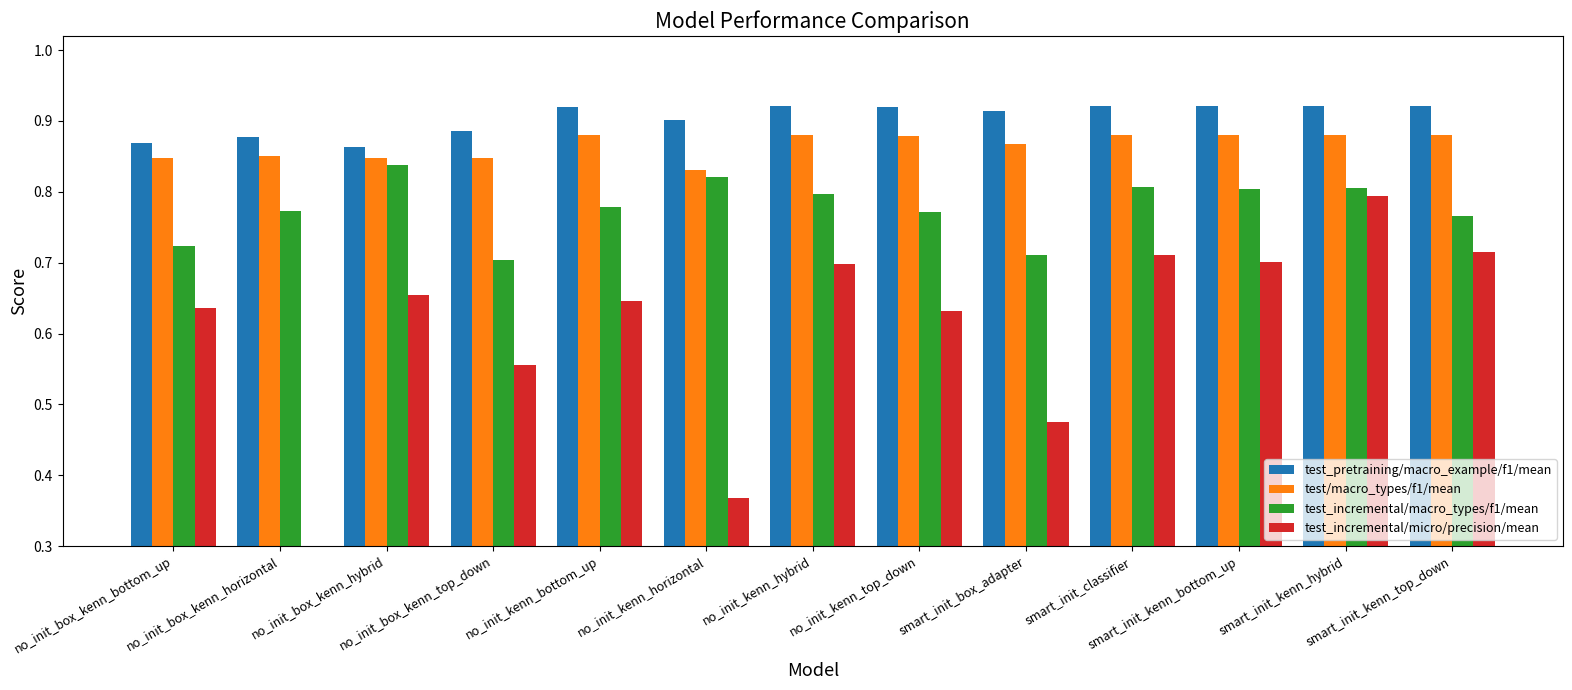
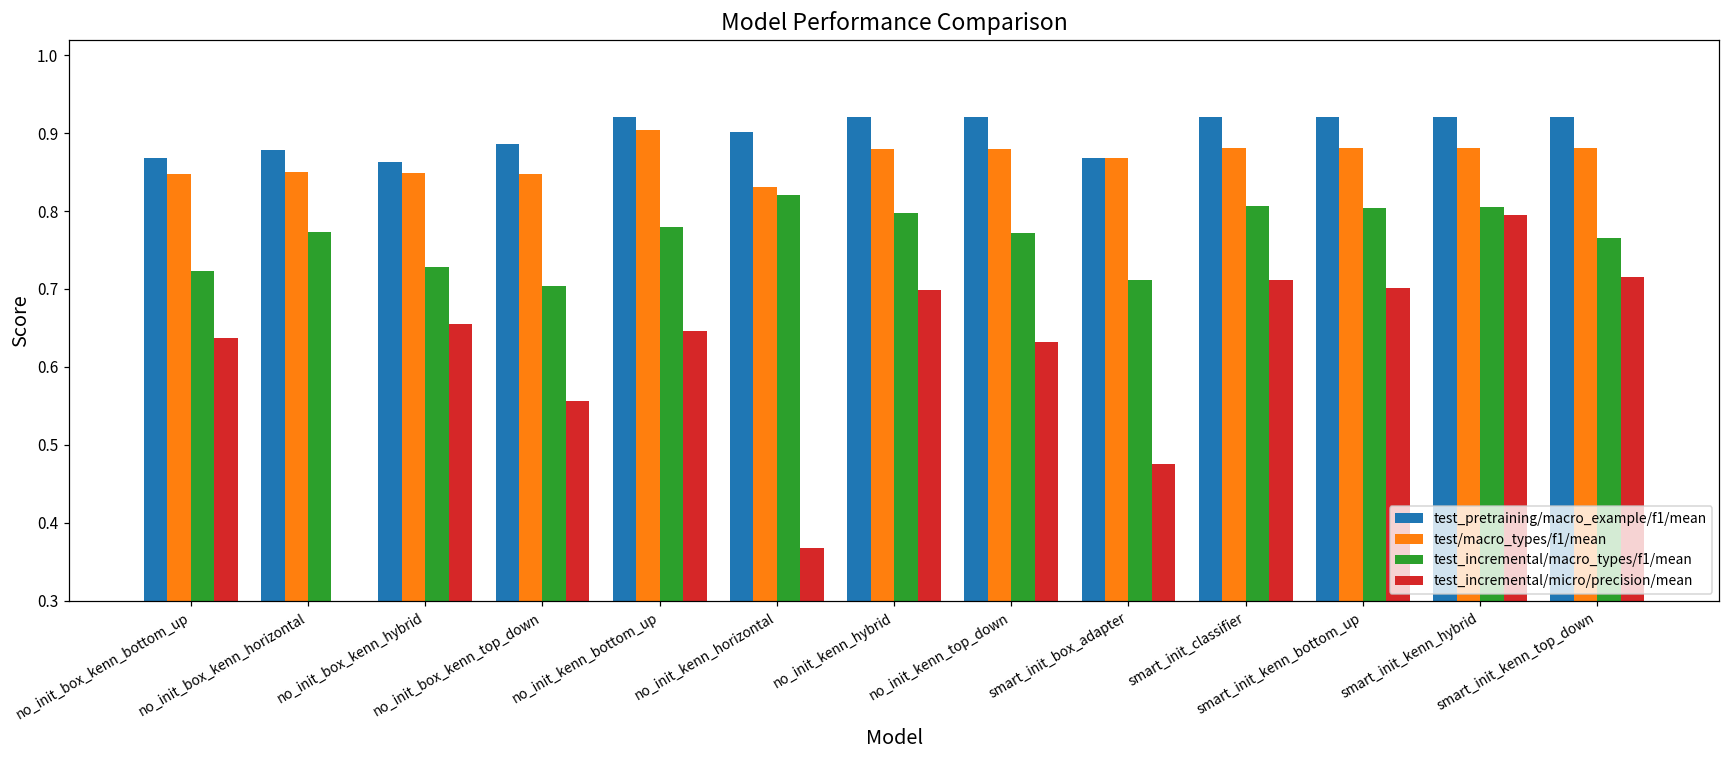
  {
    "test_pretraining/macro_example/f1/mean": {
      "no_init_box_kenn_bottom_up": 0.87,
      "no_init_box_kenn_horizontal": 0.88,
      "no_init_box_kenn_hybrid": 0.86,
      "no_init_box_kenn_top_down": 0.89,
      "no_init_kenn_bottom_up": 0.92,
      "no_init_kenn_horizontal": 0.90,
      "no_init_kenn_hybrid": 0.92,
      "no_init_kenn_top_down": 0.92,
-     "smart_init_box_adapter": 0.91,
+     "smart_init_box_adapter": 0.87,
      "smart_init_classifier": 0.92,
      "smart_init_kenn_bottom_up": 0.92,
      "smart_init_kenn_hybrid": 0.92,
      "smart_init_kenn_top_down": 0.92
    },
    "test/macro_types/f1/mean": {
      "no_init_box_kenn_bottom_up": 0.85,
      "no_init_box_kenn_horizontal": 0.85,
      "no_init_box_kenn_hybrid": 0.85,
      "no_init_box_kenn_top_down": 0.85,
-     "no_init_kenn_bottom_up": 0.88,
+     "no_init_kenn_bottom_up": 0.90,
      "no_init_kenn_horizontal": 0.83,
      "no_init_kenn_hybrid": 0.88,
      "no_init_kenn_top_down": 0.88,
      "smart_init_box_adapter": 0.87,
      "smart_init_classifier": 0.88,
      "smart_init_kenn_bottom_up": 0.88,
      "smart_init_kenn_hybrid": 0.88,
      "smart_init_kenn_top_down": 0.88
    },
    "test_incremental/macro_types/f1/mean": {
      "no_init_box_kenn_bottom_up": 0.72,
      "no_init_box_kenn_horizontal": 0.77,
-     "no_init_box_kenn_hybrid": 0.84,
+     "no_init_box_kenn_hybrid": 0.73,
      "no_init_box_kenn_top_down": 0.70,
      "no_init_kenn_bottom_up": 0.78,
      "no_init_kenn_horizontal": 0.82,
      "no_init_kenn_hybrid": 0.80,
      "no_init_kenn_top_down": 0.77,
      "smart_init_box_adapter": 0.71,
      "smart_init_classifier": 0.81,
      "smart_init_kenn_bottom_up": 0.80,
      "smart_init_kenn_hybrid": 0.80,
      "smart_init_kenn_top_down": 0.77
    },
    "test_incremental/micro/precision/mean": {
      "no_init_box_kenn_bottom_up": 0.64,
      "no_init_box_kenn_hybrid": 0.65,
      "no_init_box_kenn_top_down": 0.56,
      "no_init_kenn_bottom_up": 0.65,
      "no_init_kenn_horizontal": 0.37,
      "no_init_kenn_hybrid": 0.70,
      "no_init_kenn_top_down": 0.63,
      "smart_init_box_adapter": 0.48,
      "smart_init_classifier": 0.71,
      "smart_init_kenn_bottom_up": 0.70,
      "smart_init_kenn_hybrid": 0.79,
      "smart_init_kenn_top_down": 0.71
    }
  }
